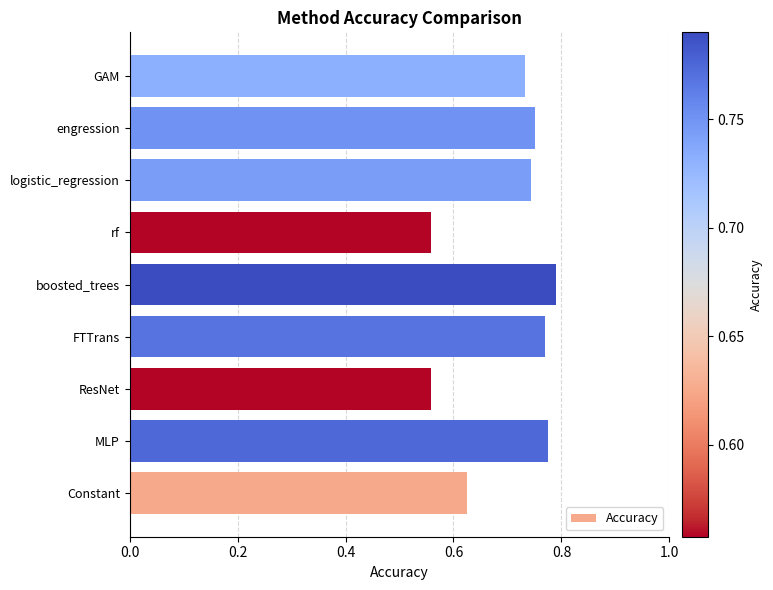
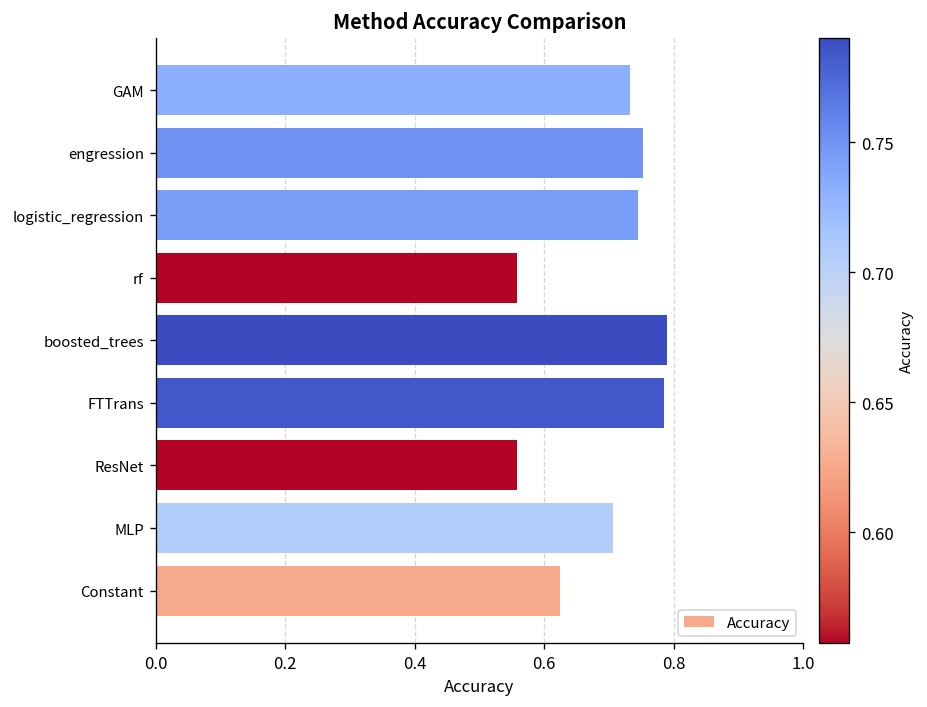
  {
    "GAM": 0.73,
    "engression": 0.75,
    "logistic_regression": 0.74,
    "rf": 0.56,
    "boosted_trees": 0.79,
-   "FTTrans": 0.77,
+   "FTTrans": 0.78,
    "ResNet": 0.56,
-   "MLP": 0.78,
+   "MLP": 0.71,
    "Constant": 0.62
  }
